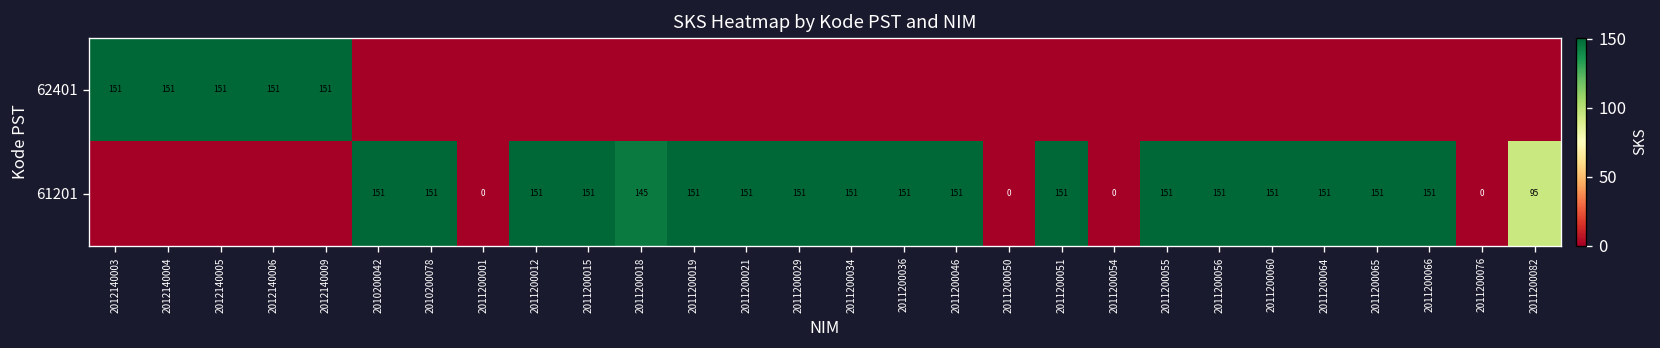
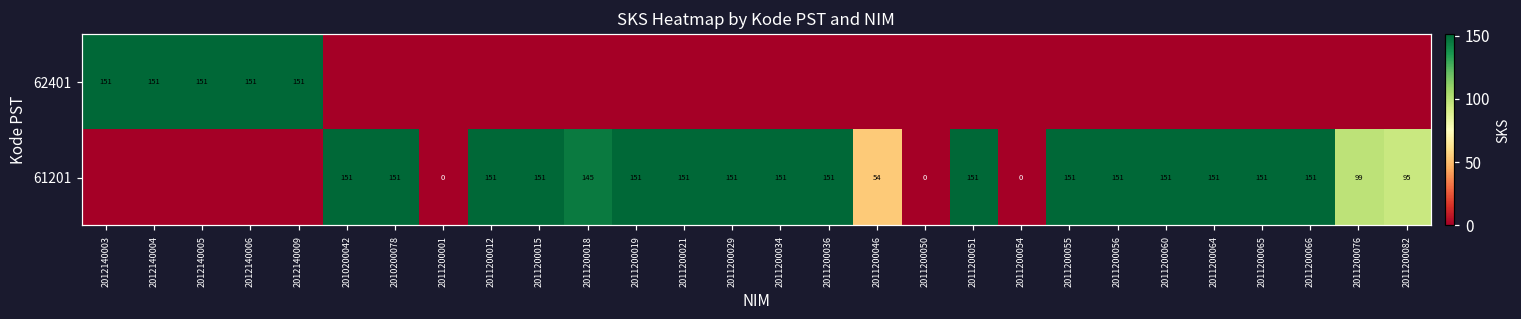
  {
    "62401": {
      "2012140003": 151,
      "2012140004": 151,
      "2012140005": 151,
      "2012140006": 151,
      "2012140009": 151
    },
    "61201": {
      "2010200042": 151,
      "2010200078": 151,
      "2011200001": 0,
      "2011200012": 151,
      "2011200015": 151,
      "2011200018": 145,
      "2011200019": 151,
      "2011200021": 151,
      "2011200029": 151,
      "2011200034": 151,
      "2011200036": 151,
-     "2011200046": 151,
+     "2011200046": 54,
      "2011200050": 0,
      "2011200051": 151,
      "2011200054": 0,
      "2011200055": 151,
      "2011200056": 151,
      "2011200060": 151,
      "2011200064": 151,
      "2011200065": 151,
      "2011200066": 151,
-     "2011200076": 0,
+     "2011200076": 99,
      "2011200082": 95
    }
  }
